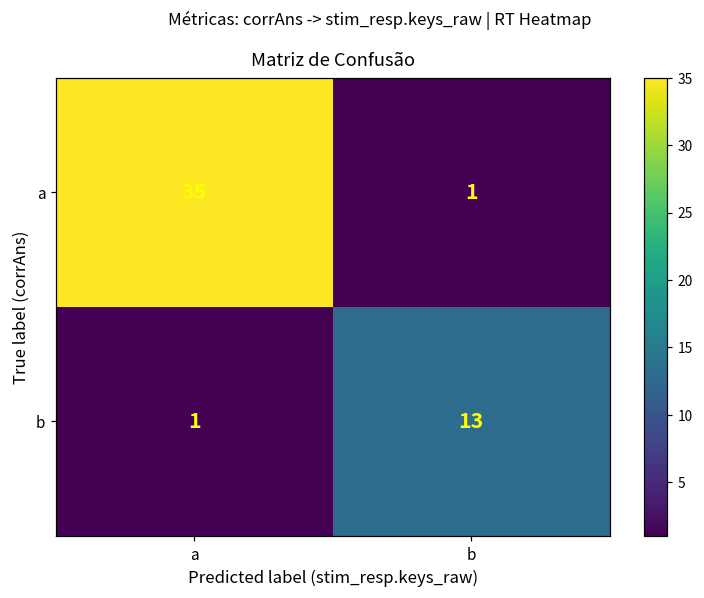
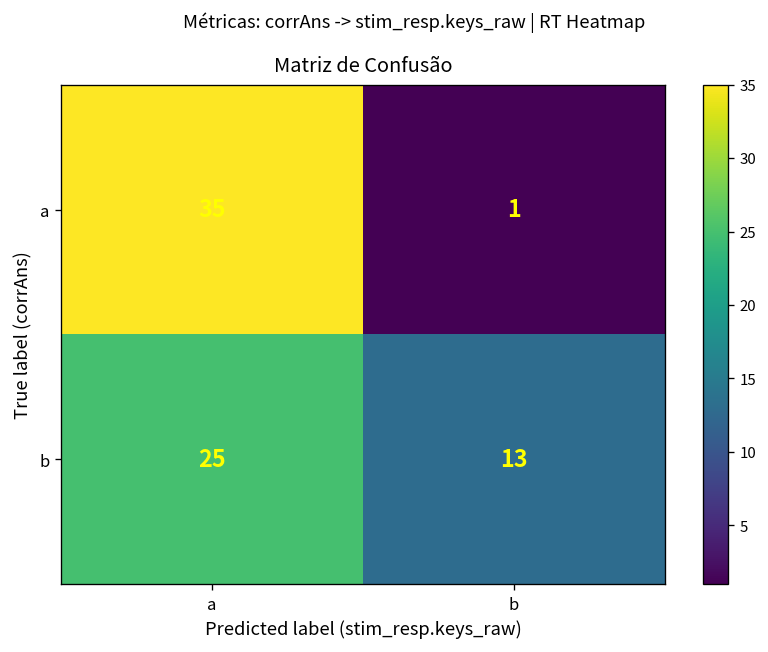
  {
    "a": {
      "b": 1
    },
    "b": {
-     "a": 1,
+     "a": 25,
      "b": 13
    }
  }
